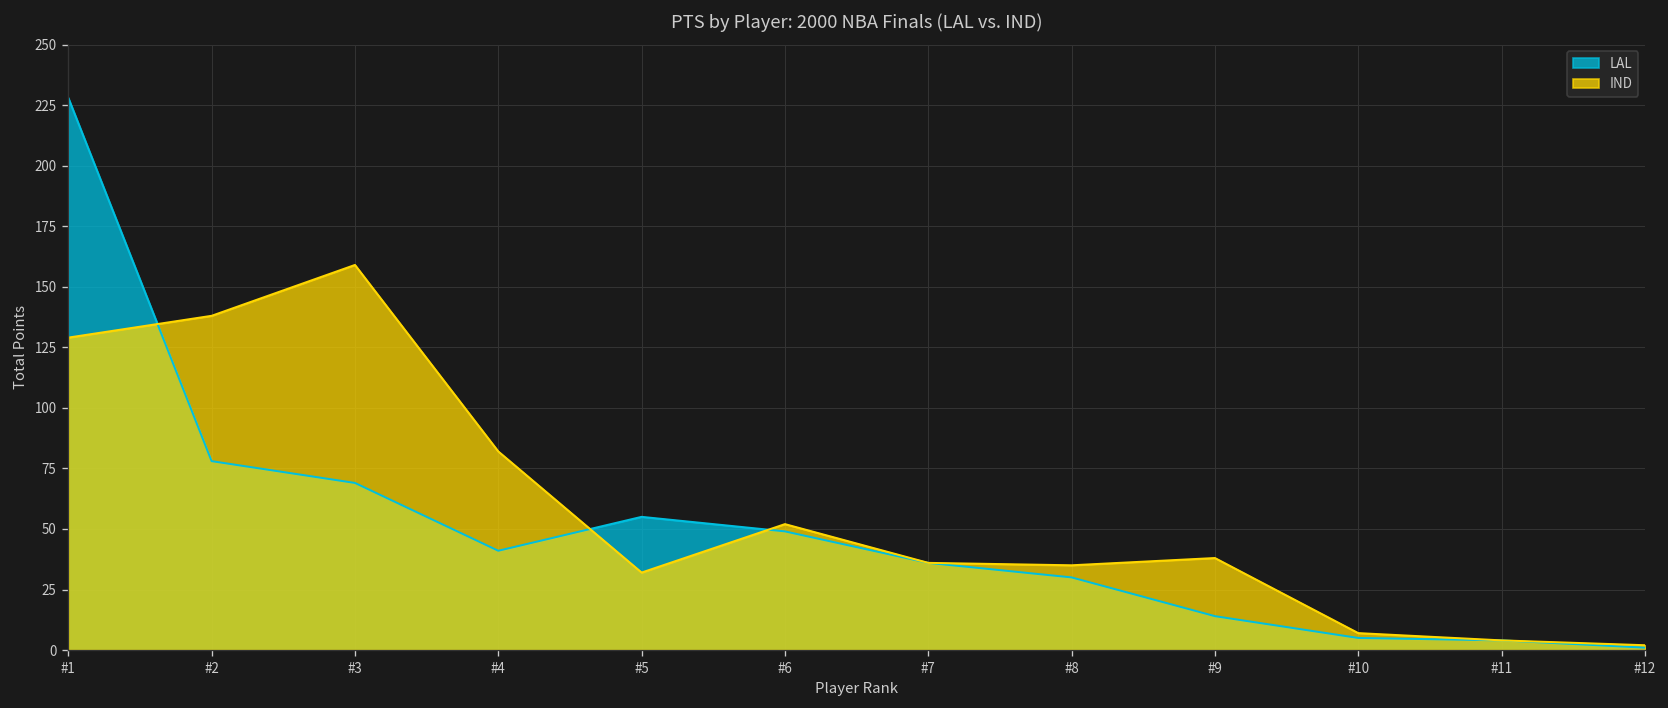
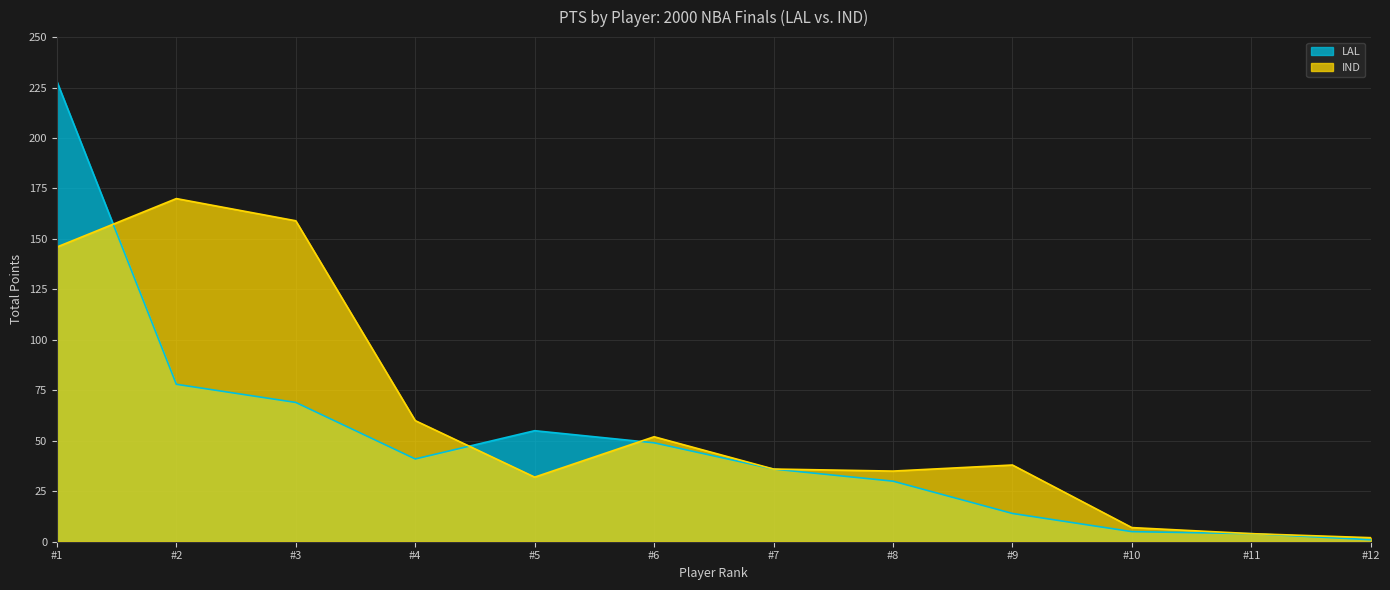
  {
    "LAL": {
      "#1": 228,
      "#2": 78,
      "#3": 69,
      "#4": 41,
      "#5": 55,
      "#6": 49,
      "#8": 30,
      "#9": 14,
      "#10": 5
    },
    "IND": {
-     "#1": 129,
-     "#2": 138,
+     "#1": 146,
+     "#2": 170,
      "#3": 159,
-     "#4": 82,
+     "#4": 60,
      "#5": 32,
      "#6": 52,
      "#8": 35,
      "#9": 38,
      "#10": 7
    }
  }
